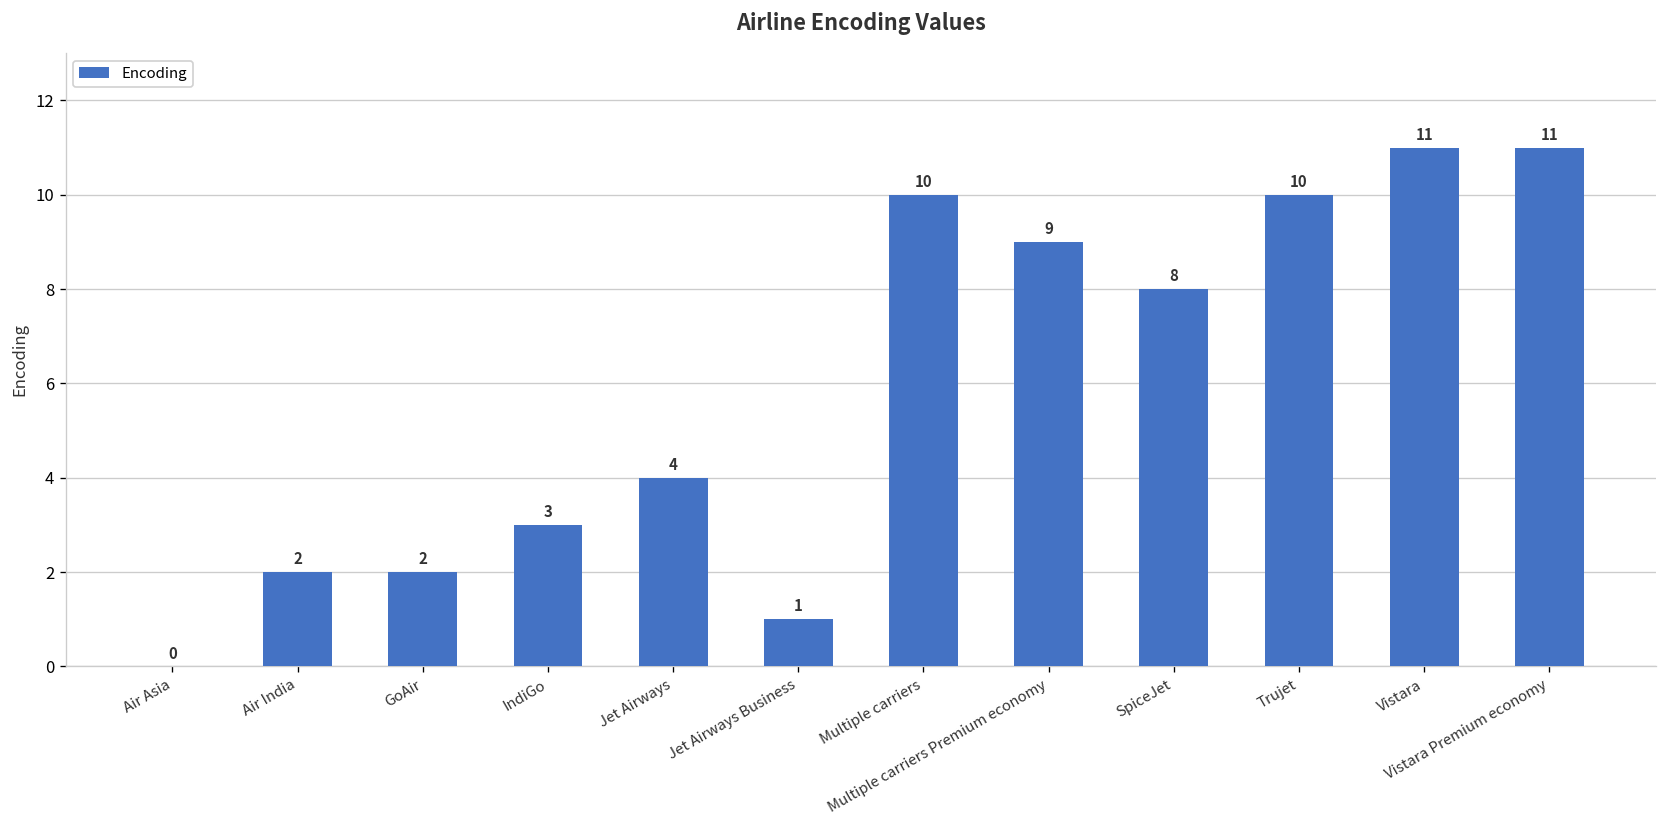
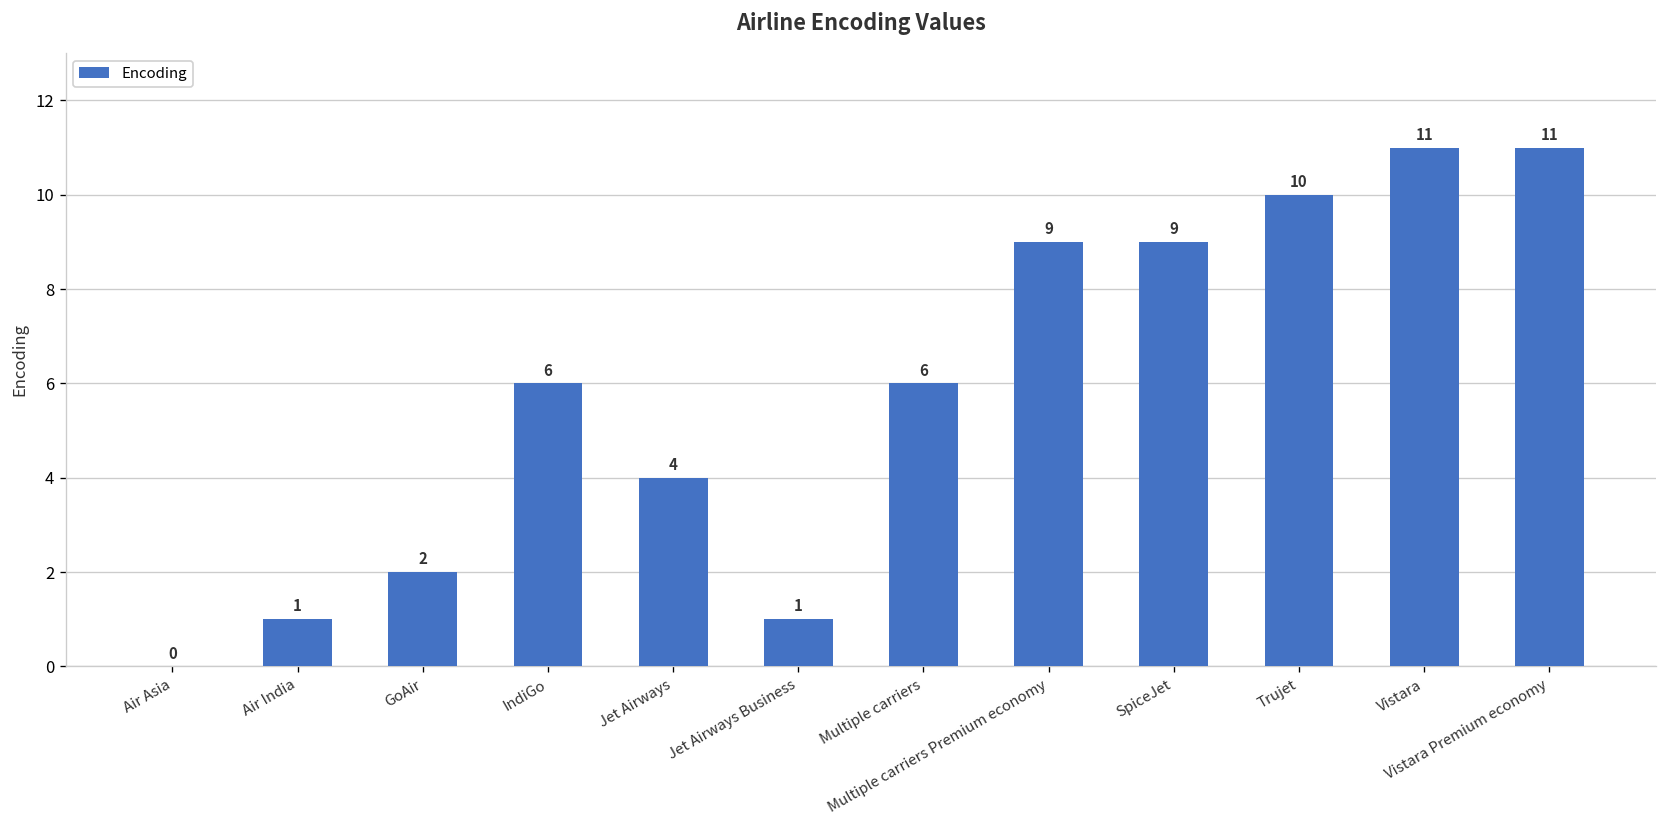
  {
    "Air Asia": 0,
-   "Air India": 2,
+   "Air India": 1,
    "GoAir": 2,
-   "IndiGo": 3,
+   "IndiGo": 6,
    "Jet Airways": 4,
    "Jet Airways Business": 1,
-   "Multiple carriers": 10,
+   "Multiple carriers": 6,
    "Multiple carriers Premium economy": 9,
-   "SpiceJet": 8,
+   "SpiceJet": 9,
    "Trujet": 10,
    "Vistara": 11,
    "Vistara Premium economy": 11
  }
